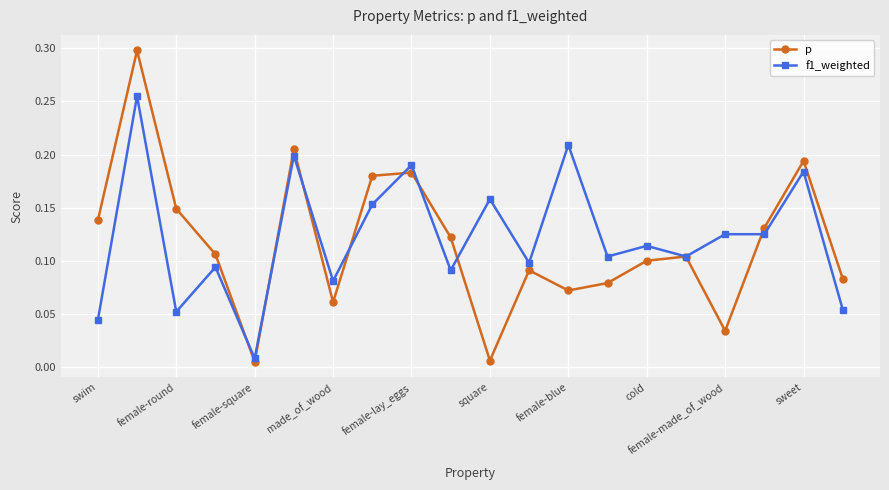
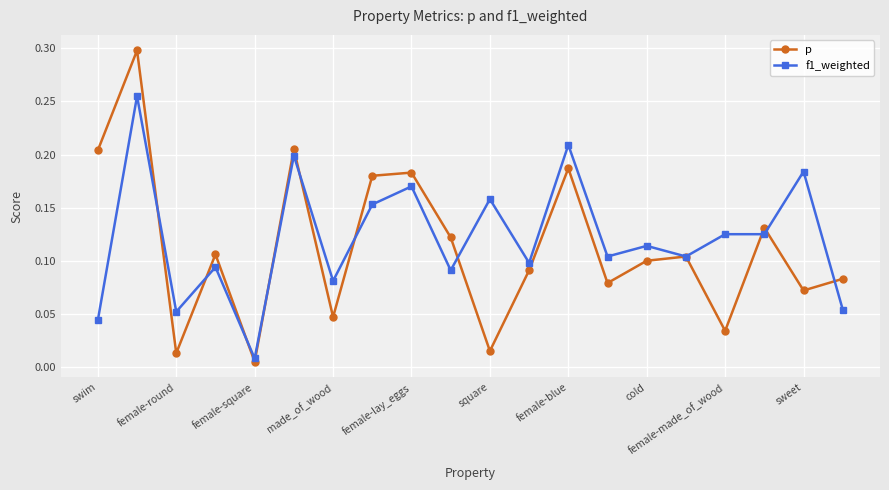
  {
    "p": {
-     "swim": 0.138,
-     "female-round": 0.149,
+     "swim": 0.204,
+     "female-round": 0.013,
      "female-square": 0.005,
-     "made_of_wood": 0.061,
+     "made_of_wood": 0.047,
      "female-lay_eggs": 0.183,
-     "square": 0.006,
-     "female-blue": 0.072,
+     "square": 0.015,
+     "female-blue": 0.187,
      "cold": 0.100,
      "female-made_of_wood": 0.034,
-     "sweet": 0.194
+     "sweet": 0.072
    },
    "f1_weighted": {
      "swim": 0.044,
      "female-round": 0.05,
      "female-square": 0.01,
      "made_of_wood": 0.08,
-     "female-lay_eggs": 0.19,
+     "female-lay_eggs": 0.17,
      "square": 0.16,
      "female-blue": 0.21,
      "cold": 0.114,
      "female-made_of_wood": 0.125,
      "sweet": 0.184
    }
  }
